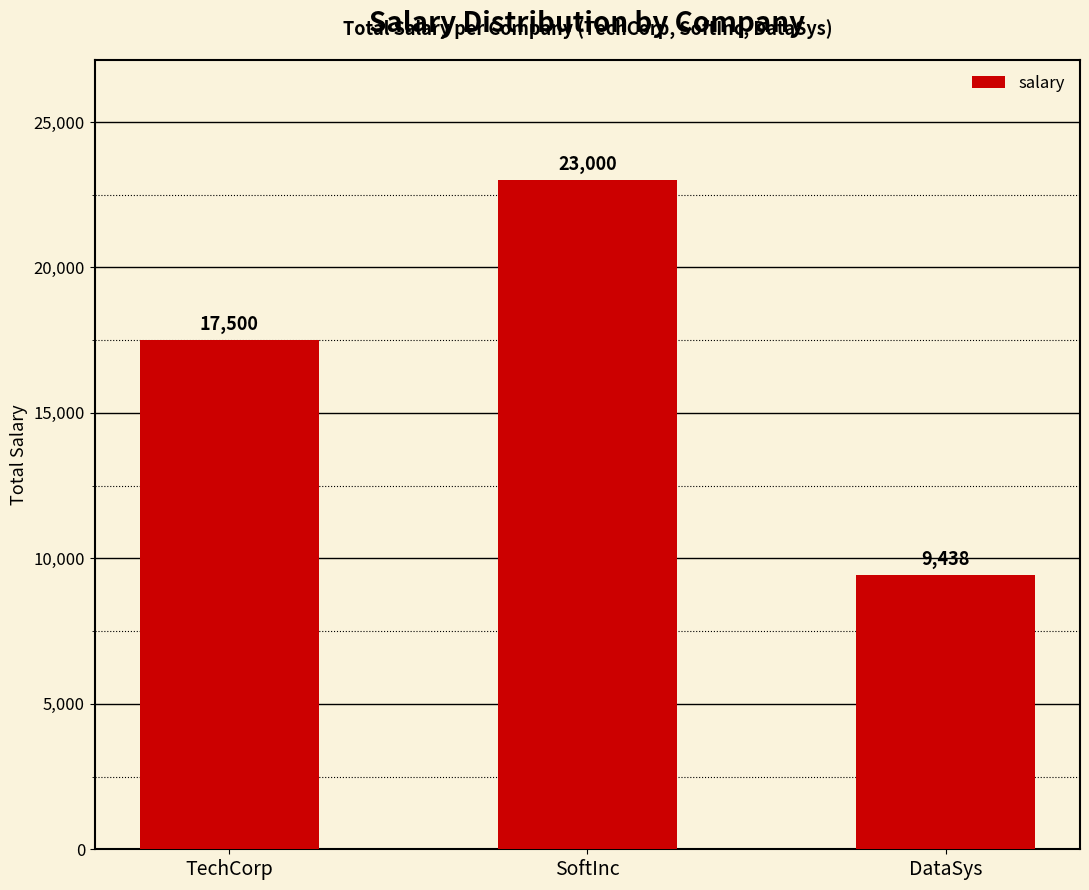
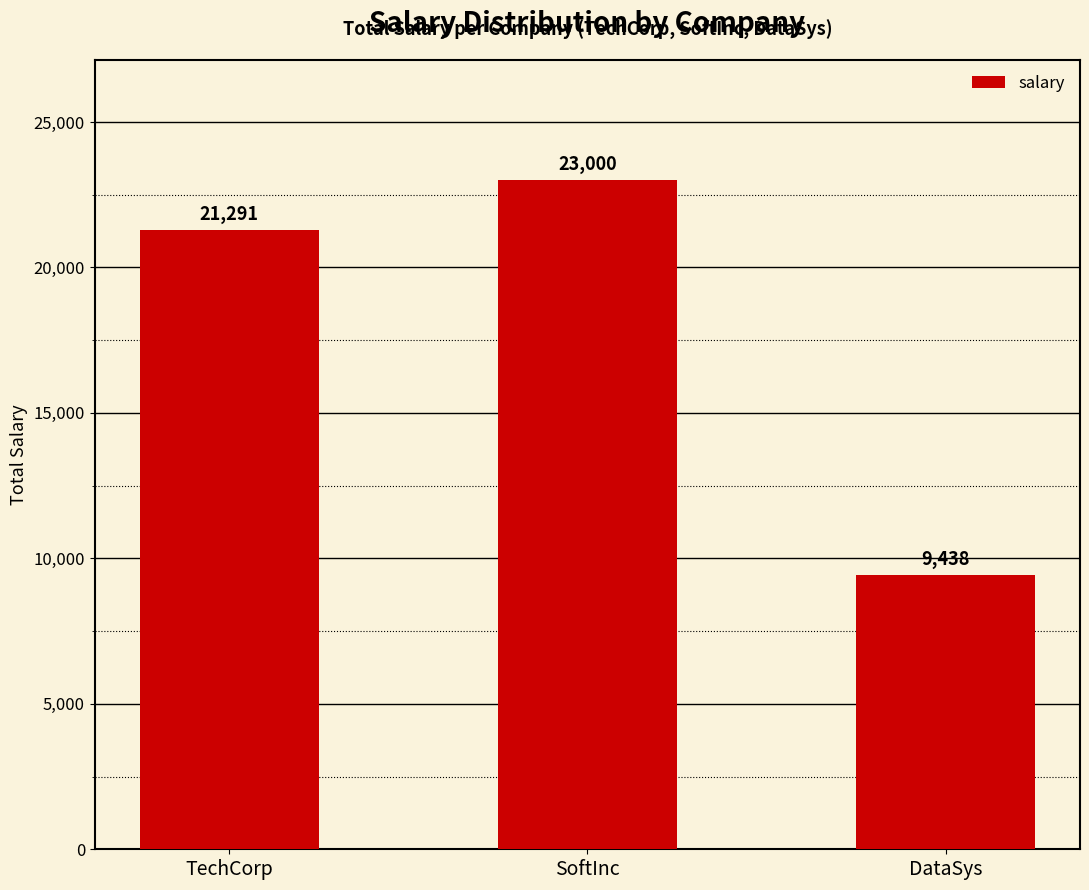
  {
-   "TechCorp": "17,500",
+   "TechCorp": "21,291",
    "SoftInc": "23,000",
    "DataSys": "9,438"
  }
